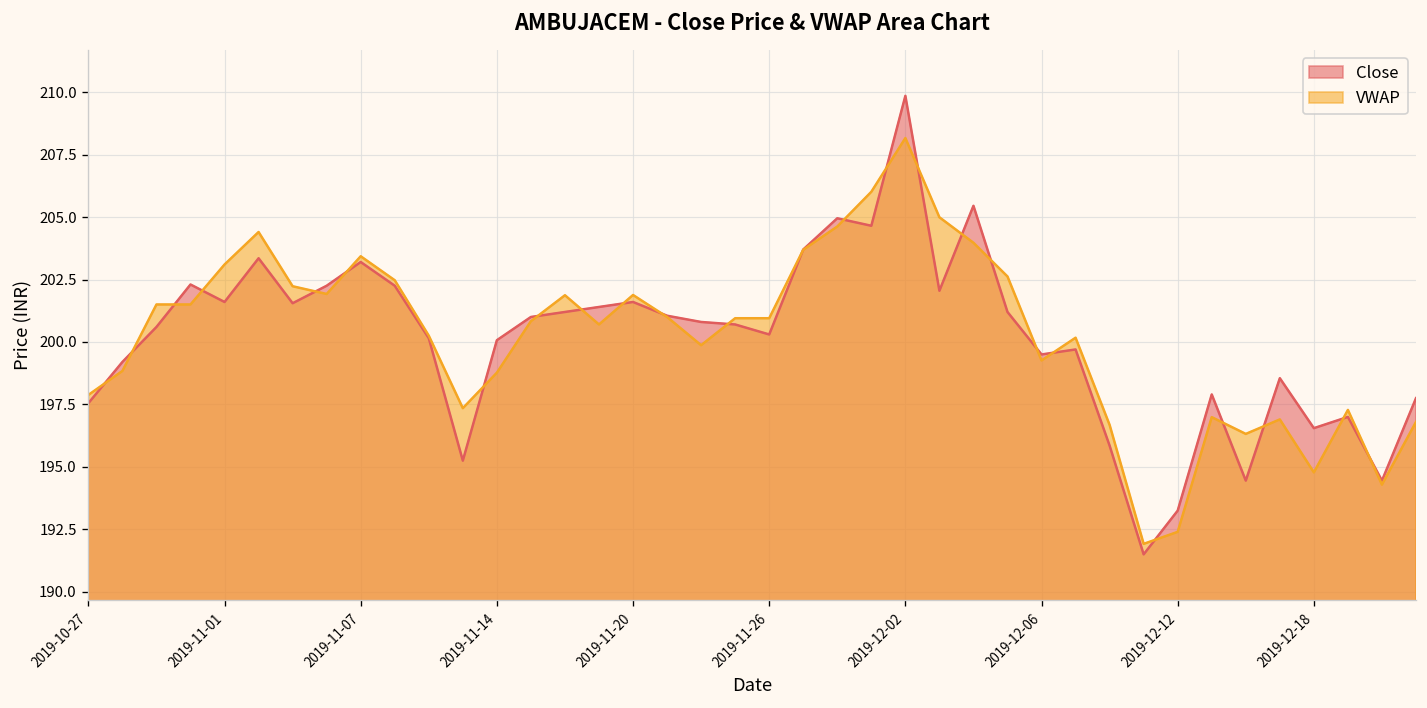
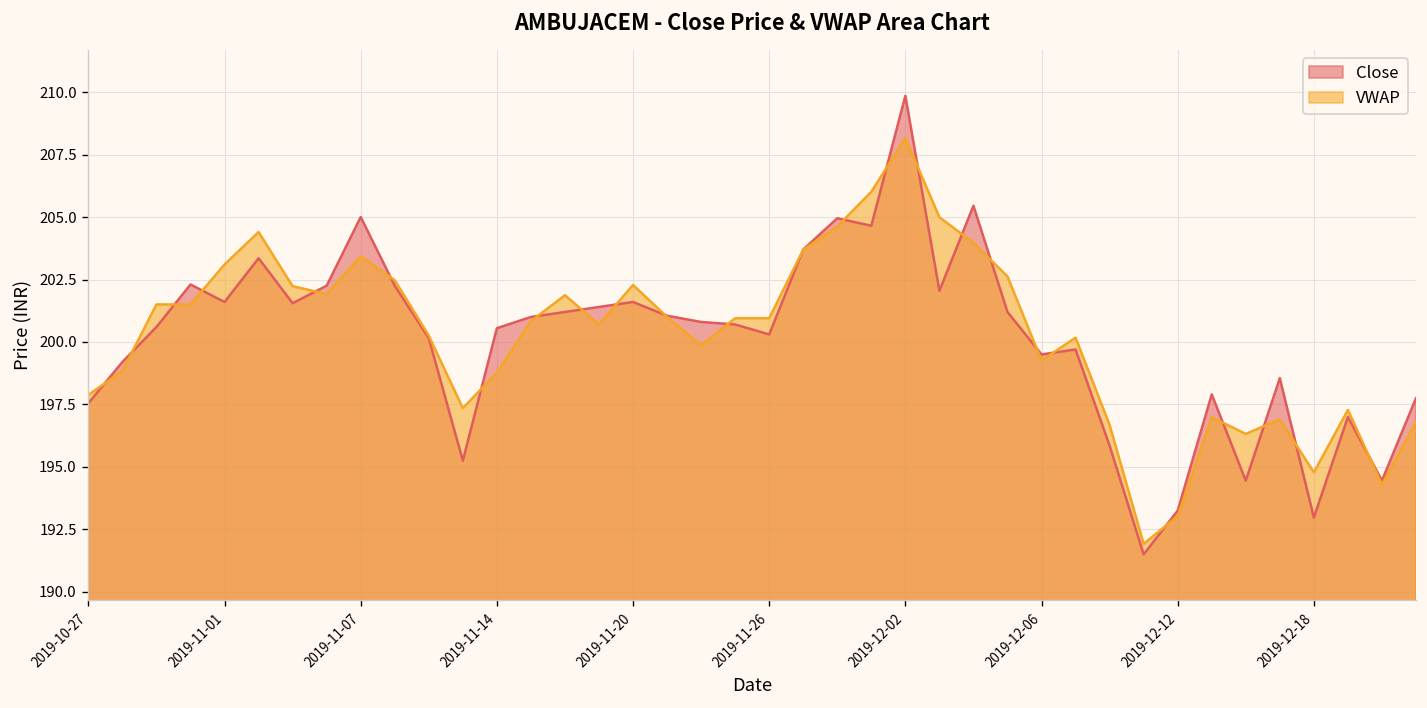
  {
    "Close": {
      "2019-10-27": 197.6,
      "2019-11-01": 201.6,
-     "2019-11-07": 203.2,
-     "2019-11-14": 200.1,
+     "2019-11-07": 205.0,
+     "2019-11-14": 200.6,
      "2019-11-20": 201.6,
      "2019-11-26": 200.3,
      "2019-12-02": 209.9,
      "2019-12-06": 199.5,
      "2019-12-12": 193.3,
-     "2019-12-18": 196.6
+     "2019-12-18": 193.0
    },
    "VWAP": {
      "2019-10-27": 197.9,
      "2019-11-01": 203.1,
      "2019-11-07": 203.4,
      "2019-11-14": 198.8,
-     "2019-11-20": 201.9,
+     "2019-11-20": 202.3,
      "2019-11-26": 201.0,
      "2019-12-02": 208.2,
      "2019-12-06": 199.3,
-     "2019-12-12": 192.4,
+     "2019-12-12": 193.0,
      "2019-12-18": 194.8
    }
  }
